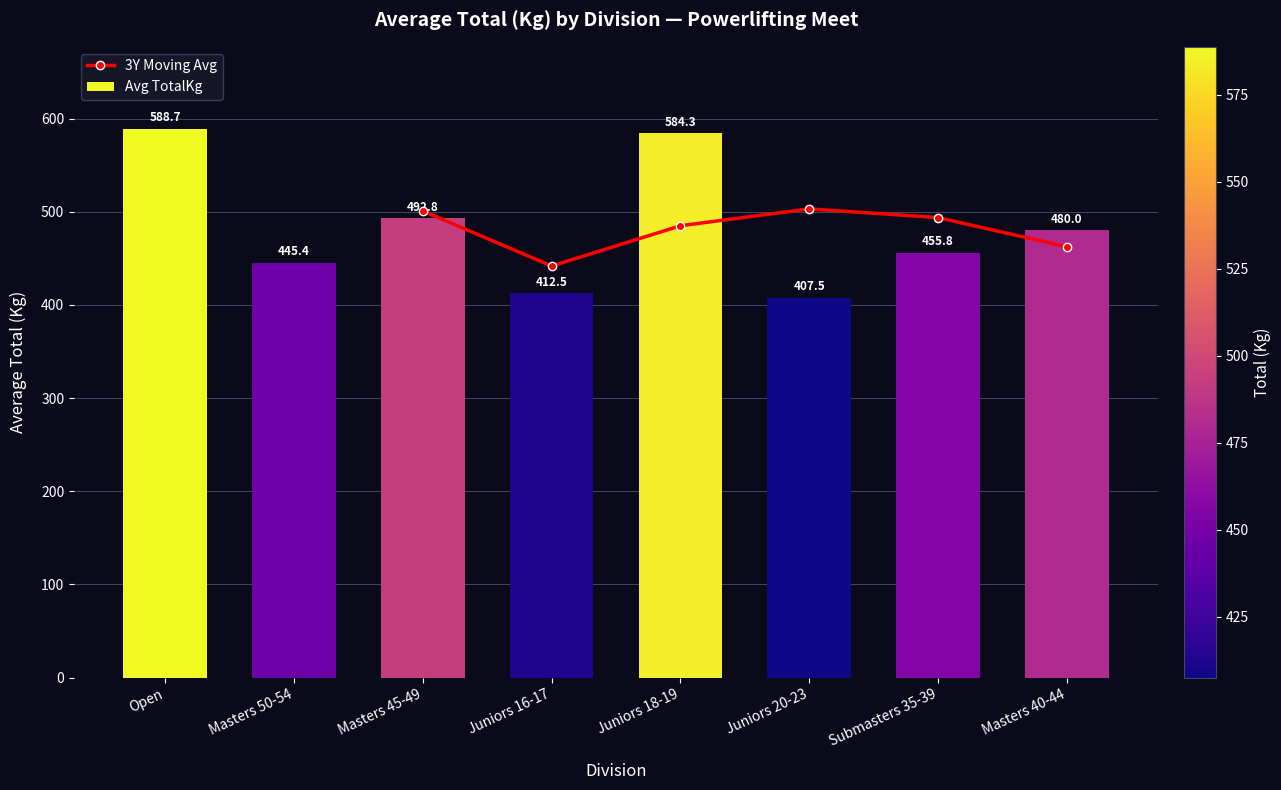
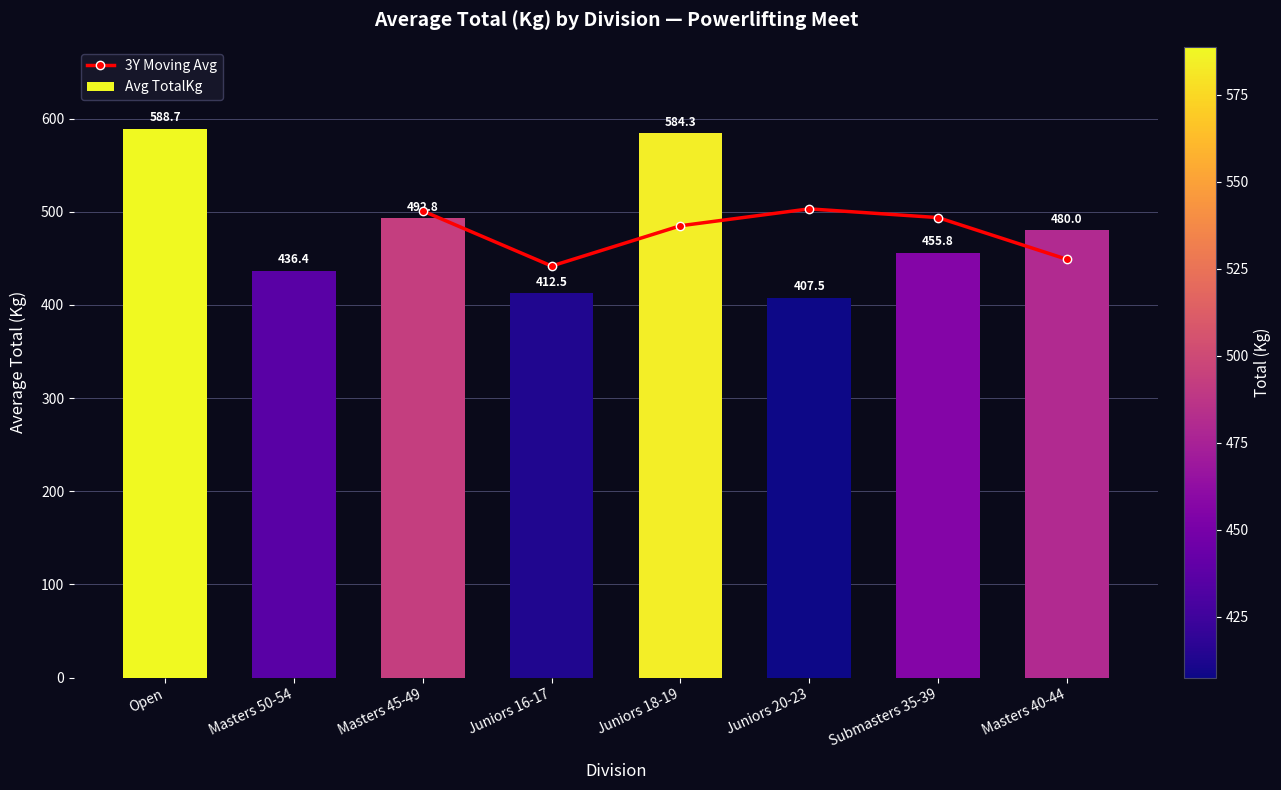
  {
    "Avg TotalKg": {
      "Open": 588.7,
-     "Masters 50-54": 445.4,
+     "Masters 50-54": 436.4,
      "Juniors 16-17": 412.5,
      "Juniors 18-19": 584.3,
      "Juniors 20-23": 407.5,
      "Submasters 35-39": 455.8,
      "Masters 40-44": 480.0
    },
    "3Y Moving Avg": {
      "Juniors 16-17": 440,
      "Juniors 18-19": 480,
      "Juniors 20-23": 500,
      "Submasters 35-39": 490,
-     "Masters 40-44": 460
+     "Masters 40-44": 450
    }
  }
